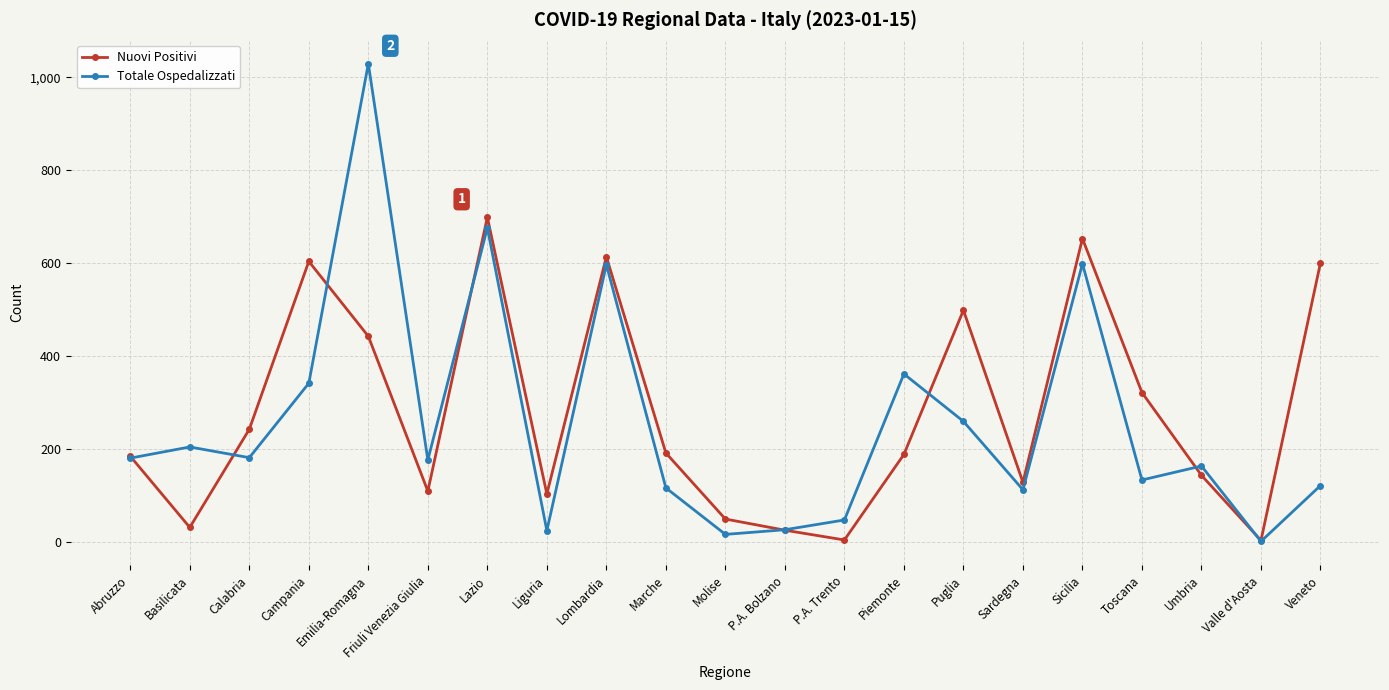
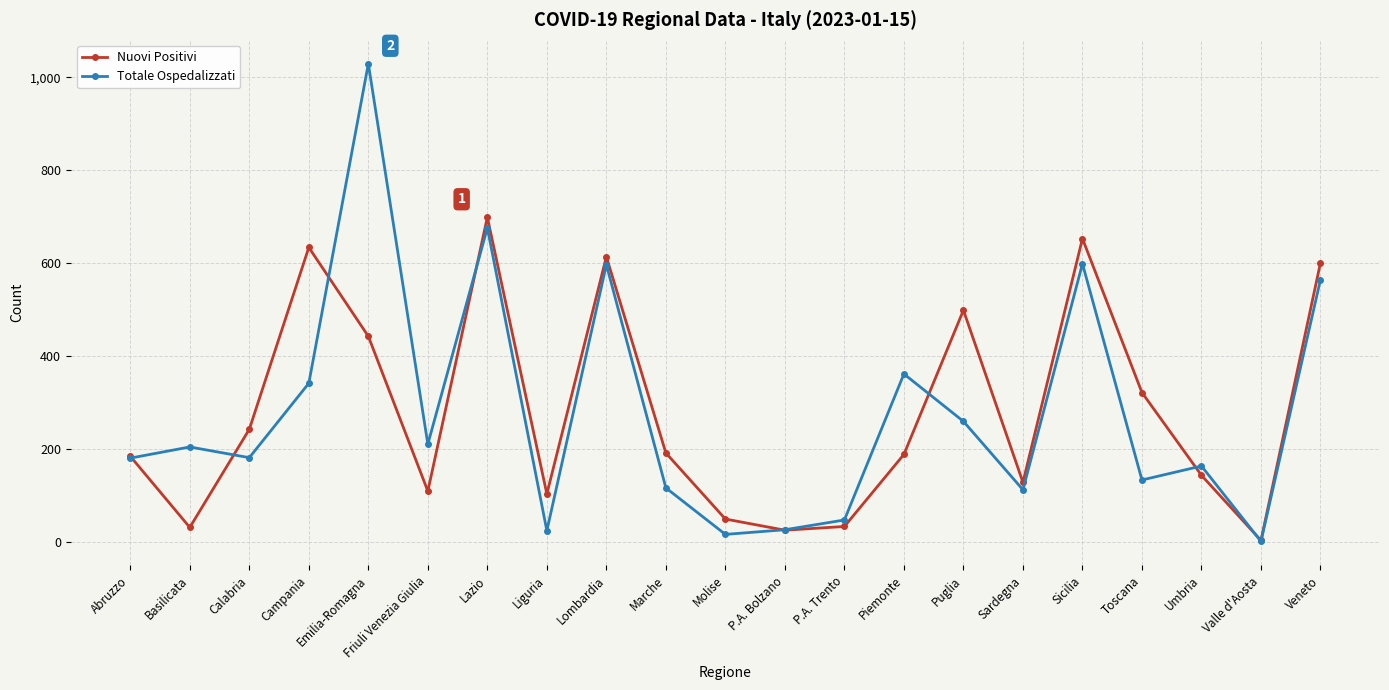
  {
    "Nuovi Positivi": {
      "Basilicata": 30,
      "Calabria": 240,
-     "Campania": 600,
+     "Campania": 630,
      "Emilia-Romagna": 440,
      "Friuli Venezia Giulia": 110,
      "Liguria": 100,
      "Lombardia": 610,
      "Marche": 190,
      "Molise": 50,
-     "P.A. Trento": 10,
+     "P.A. Trento": 30,
      "Piemonte": 190,
      "Puglia": 500,
      "Sardegna": 130,
      "Sicilia": 650,
      "Toscana": 320,
      "Umbria": 140,
      "Veneto": 600
    },
    "Totale Ospedalizzati": {
      "Basilicata": 210,
      "Calabria": 180,
      "Campania": 340,
-     "Friuli Venezia Giulia": 180,
+     "Friuli Venezia Giulia": 210,
      "Lazio": 680,
      "Liguria": 30,
      "Lombardia": 600,
      "Marche": 120,
      "Molise": 20,
      "P.A. Trento": 50,
      "Piemonte": 360,
      "Puglia": 260,
      "Sardegna": 110,
      "Sicilia": 600,
      "Toscana": 130,
      "Umbria": 160,
-     "Veneto": 120
+     "Veneto": 570
    }
  }
